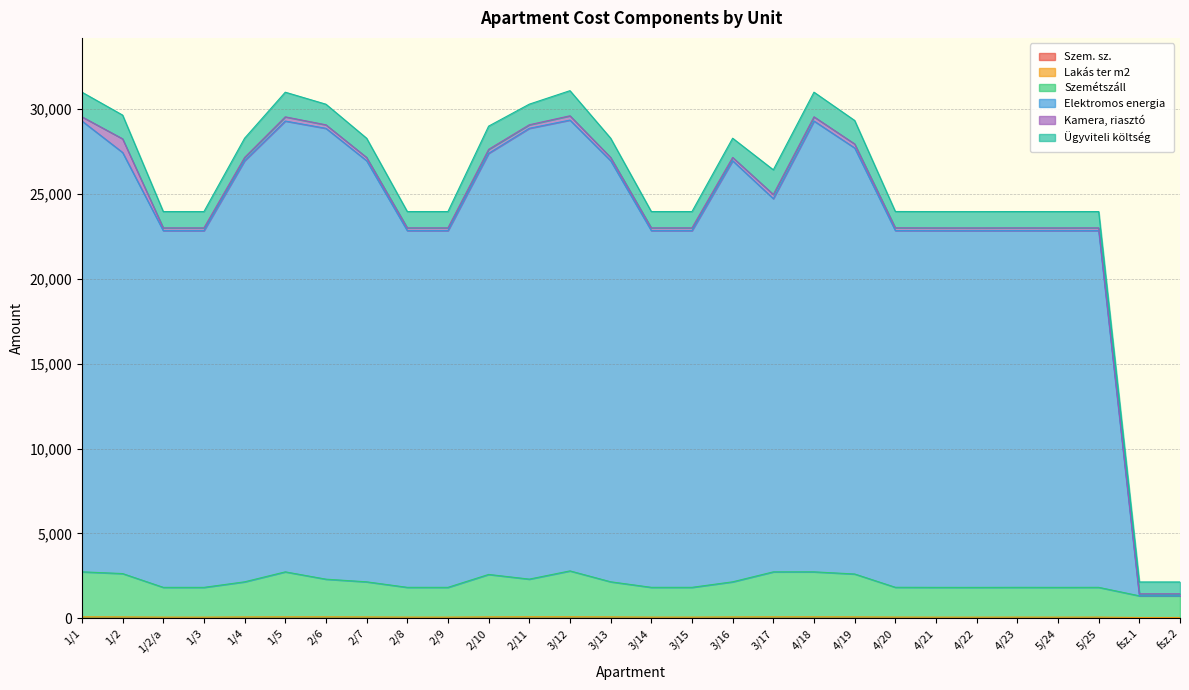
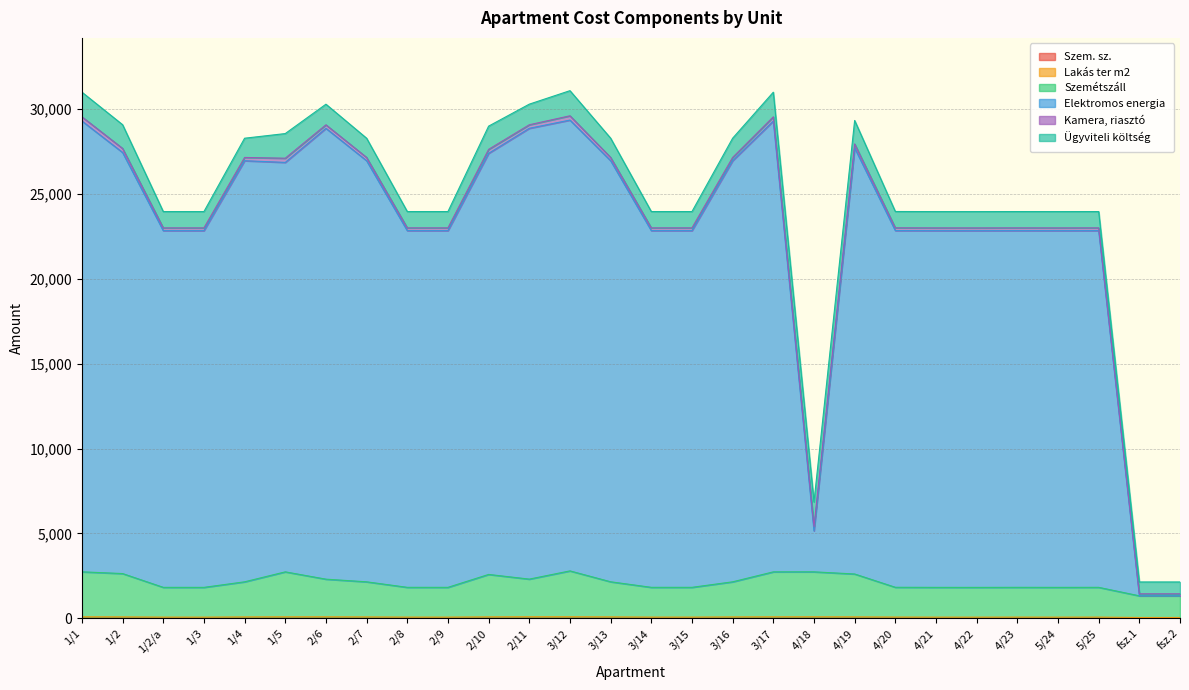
  {
    "Elektromos energia": {
      "1/1": "26,500",
      "1/2": "24,800",
      "1/2/a": "21,000",
      "1/3": "21,000",
      "1/4": "24,800",
-     "1/5": "26,500",
+     "1/5": "24,100",
      "2/6": "26,500",
      "2/7": "24,800",
      "2/8": "21,000",
      "2/9": "21,000",
      "2/10": "24,800",
      "2/11": "26,500",
      "3/12": "26,500",
      "3/13": "24,800",
      "3/14": "21,000",
      "3/15": "21,000",
      "3/16": "24,800",
-     "3/17": "22,000",
-     "4/18": "26,500",
+     "3/17": "26,500",
+     "4/18": "2,400",
      "4/19": "25,100",
      "4/20": "21,000",
      "4/21": "21,000",
      "4/22": "21,000",
      "4/23": "21,000",
      "5/24": "21,000",
      "5/25": "21,000"
    },
    "Kamera, riasztó": {
      "1/1": "200",
-     "1/2": "800",
+     "1/2": "200",
      "1/2/a": "200",
      "1/3": "200",
      "1/4": "200",
      "1/5": "200",
      "2/6": "200",
      "2/7": "200",
      "2/8": "200",
      "2/9": "200",
      "2/10": "200",
      "2/11": "200",
      "3/12": "300",
      "3/13": "200",
      "3/14": "200",
      "3/15": "200",
      "3/16": "200",
      "3/17": "200",
      "4/18": "200",
      "4/19": "200",
      "4/20": "200",
      "4/21": "200",
      "4/22": "200",
      "4/23": "200",
      "5/24": "200",
      "5/25": "200"
    }
  }
